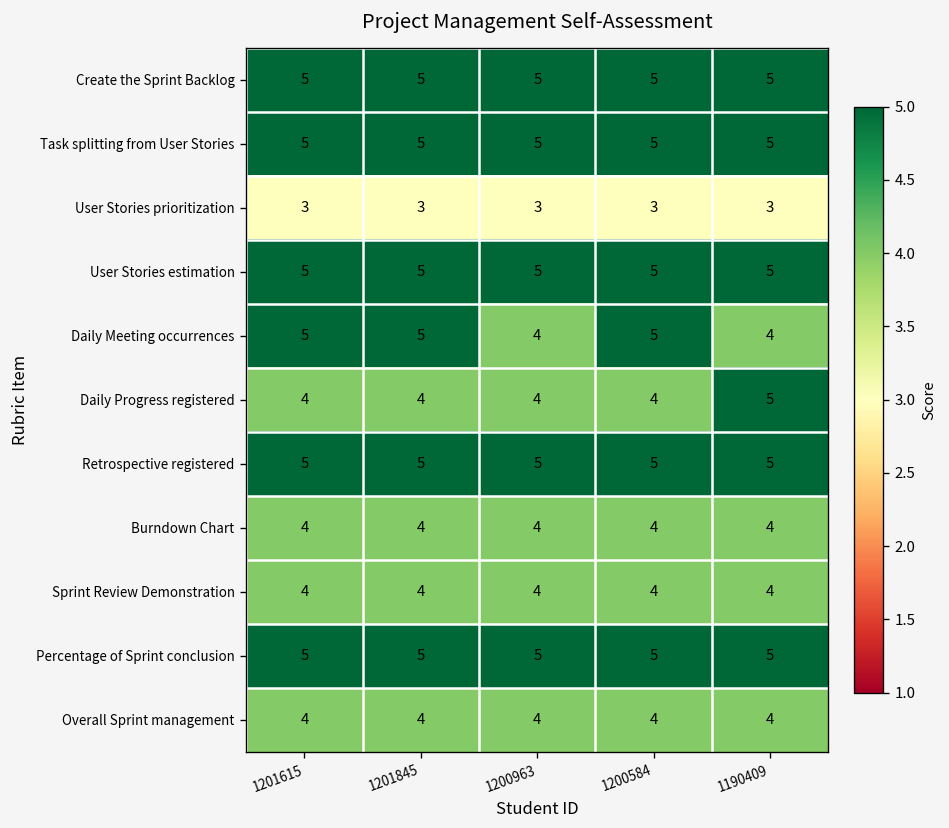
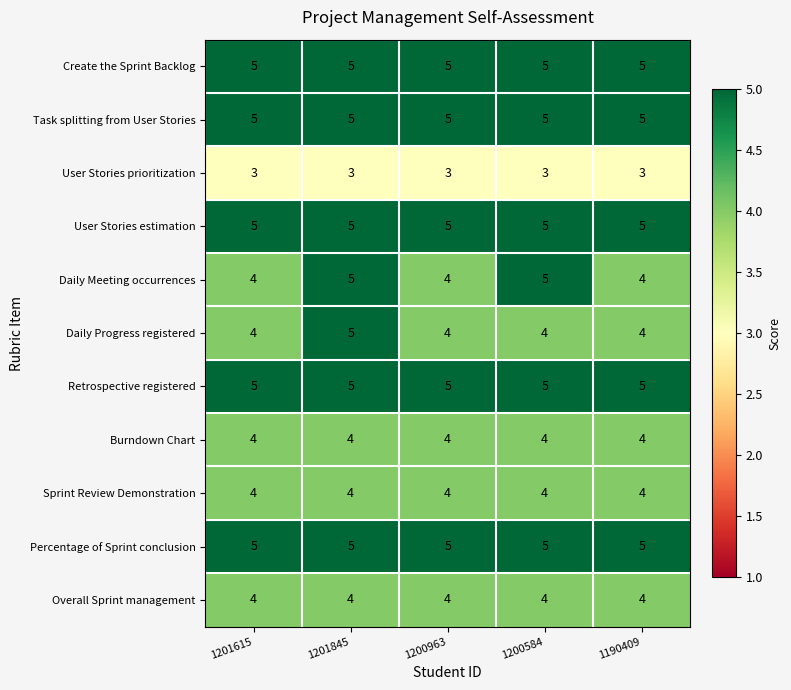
  {
    "Create the Sprint Backlog": {
      "1201615": 5,
      "1201845": 5,
      "1200963": 5,
      "1200584": 5,
      "1190409": 5
    },
    "Task splitting from User Stories": {
      "1201615": 5,
      "1201845": 5,
      "1200963": 5,
      "1200584": 5,
      "1190409": 5
    },
    "User Stories prioritization": {
      "1201615": 3,
      "1201845": 3,
      "1200963": 3,
      "1200584": 3,
      "1190409": 3
    },
    "User Stories estimation": {
      "1201615": 5,
      "1201845": 5,
      "1200963": 5,
      "1200584": 5,
      "1190409": 5
    },
    "Daily Meeting occurrences": {
-     "1201615": 5,
+     "1201615": 4,
      "1201845": 5,
      "1200963": 4,
      "1200584": 5,
      "1190409": 4
    },
    "Daily Progress registered": {
      "1201615": 4,
-     "1201845": 4,
+     "1201845": 5,
      "1200963": 4,
      "1200584": 4,
-     "1190409": 5
+     "1190409": 4
    },
    "Retrospective registered": {
      "1201615": 5,
      "1201845": 5,
      "1200963": 5,
      "1200584": 5,
      "1190409": 5
    },
    "Burndown Chart": {
      "1201615": 4,
      "1201845": 4,
      "1200963": 4,
      "1200584": 4,
      "1190409": 4
    },
    "Sprint Review Demonstration": {
      "1201615": 4,
      "1201845": 4,
      "1200963": 4,
      "1200584": 4,
      "1190409": 4
    },
    "Percentage of Sprint conclusion": {
      "1201615": 5,
      "1201845": 5,
      "1200963": 5,
      "1200584": 5,
      "1190409": 5
    },
    "Overall Sprint management": {
      "1201615": 4,
      "1201845": 4,
      "1200963": 4,
      "1200584": 4,
      "1190409": 4
    }
  }
